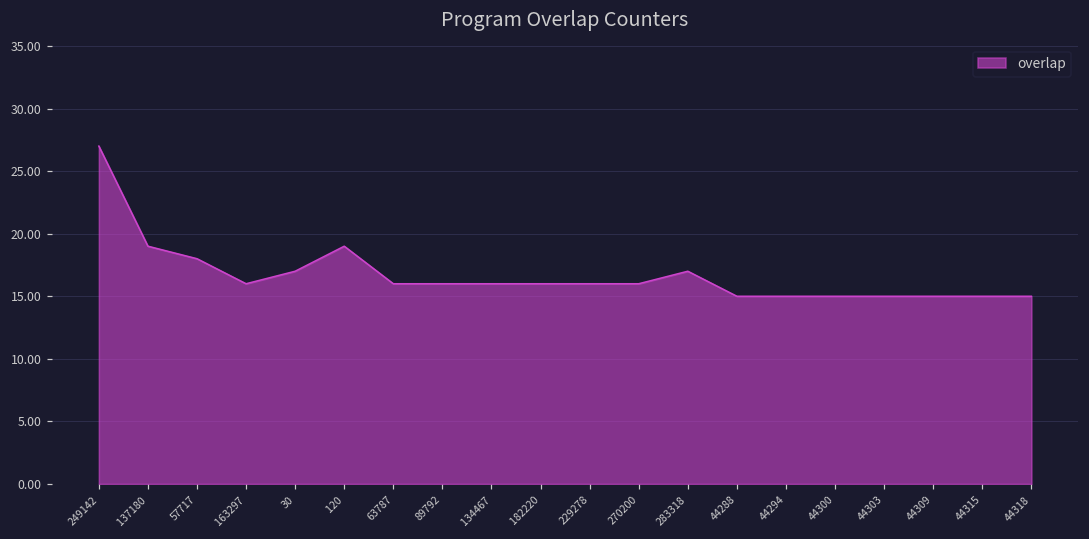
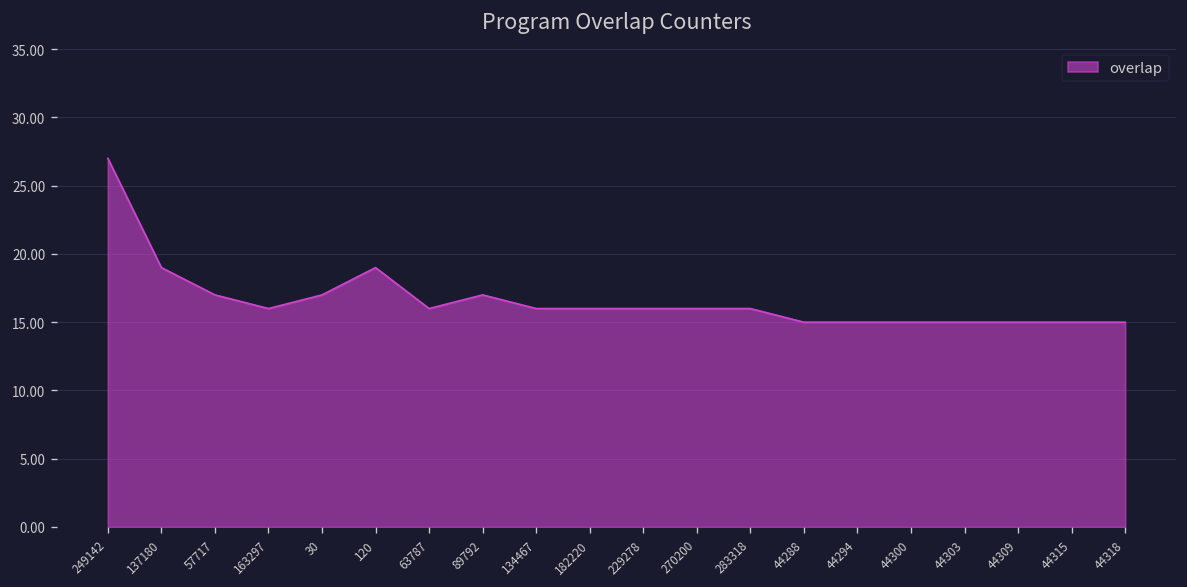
  {
    "249142": 27,
    "137180": 19,
-   "57717": 18,
+   "57717": 17,
    "163297": 16,
    "30": 17,
    "120": 19,
    "63787": 16,
-   "89792": 16,
+   "89792": 17,
    "134467": 16,
    "182220": 16,
    "229278": 16,
    "270200": 16,
-   "283318": 17,
+   "283318": 16,
    "44288": 15,
    "44294": 15,
    "44300": 15,
    "44303": 15,
    "44309": 15,
    "44315": 15,
    "44318": 15
  }
